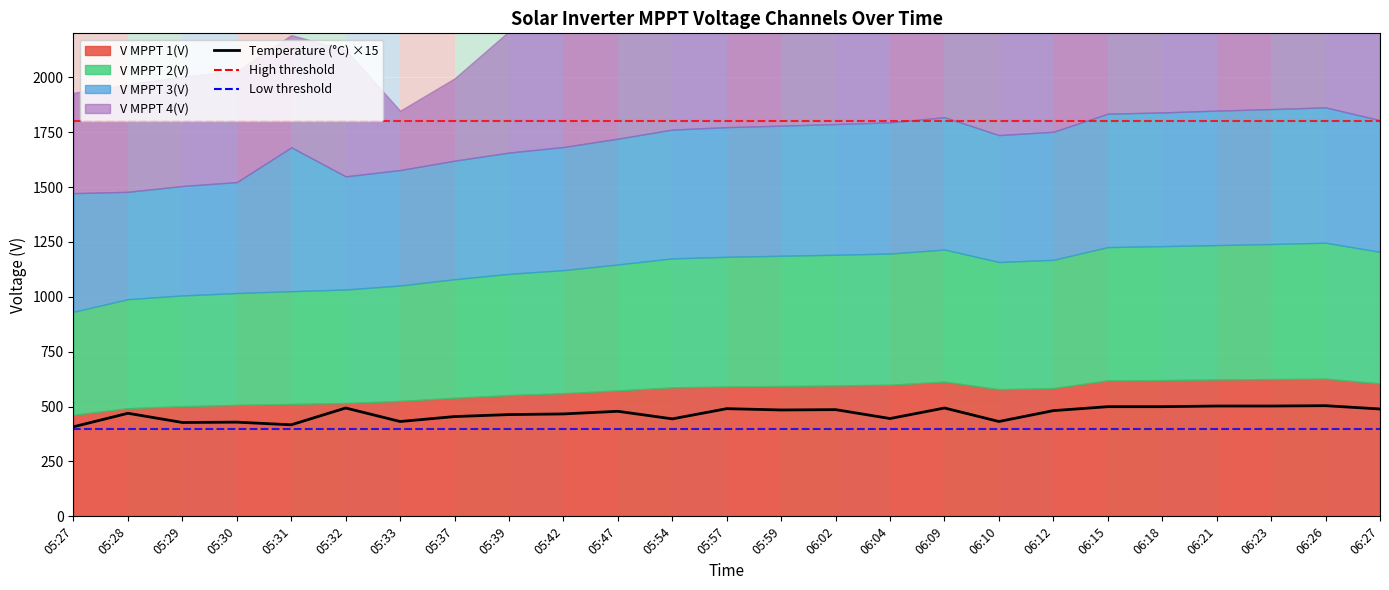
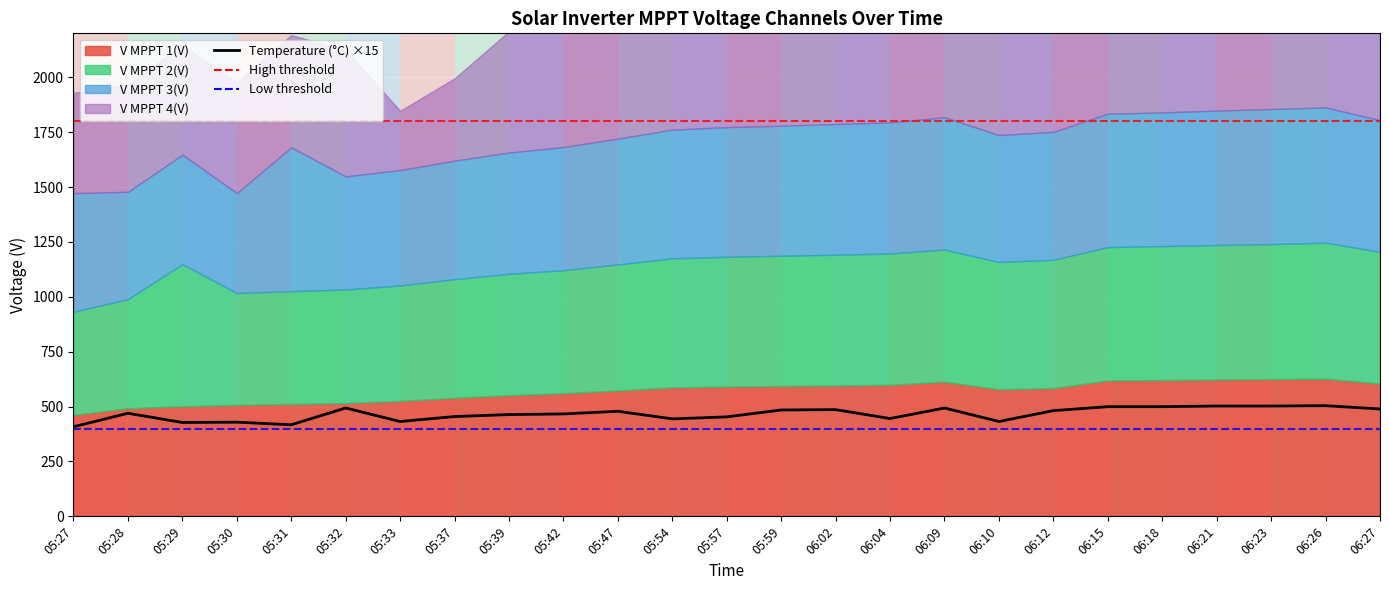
  {
    "Temperature (°C) ×15": {
      "05:27": 410,
      "05:28": 470,
      "05:29": 430,
      "05:30": 430,
      "05:31": 420,
      "05:32": 490,
      "05:33": 430,
      "05:37": 450,
      "05:39": 460,
      "05:42": 470,
      "05:47": 480,
      "05:54": 440,
-     "05:57": 490,
+     "05:57": 450,
      "05:59": 480,
      "06:02": 490,
      "06:04": 450,
      "06:09": 490,
      "06:10": 430,
      "06:12": 480,
      "06:15": 500,
      "06:18": 500,
      "06:21": 500,
      "06:23": 500,
      "06:26": 500,
      "06:27": 490
    },
    "V MPPT 1(V)": {
      "05:27": 460,
      "05:28": 490,
      "05:29": 500,
      "05:30": 510,
      "05:31": 510,
      "05:32": 520,
      "05:33": 530,
      "05:37": 540,
      "05:39": 550,
      "05:42": 560,
      "05:47": 570,
      "05:54": 590,
      "05:57": 590,
      "05:59": 590,
      "06:02": 600,
      "06:04": 600,
      "06:09": 610,
      "06:10": 580,
      "06:12": 580,
      "06:15": 620,
      "06:18": 620,
      "06:21": 620,
      "06:23": 630,
      "06:26": 630,
      "06:27": 610
    },
    "V MPPT 2(V)": {
      "05:27": 470,
      "05:28": 500,
-     "05:29": 500,
+     "05:29": 650,
      "05:30": 510,
      "05:31": 510,
      "05:32": 520,
      "05:33": 530,
      "05:37": 540,
      "05:39": 550,
      "05:42": 560,
      "05:47": 570,
      "05:54": 590,
      "05:57": 590,
      "05:59": 590,
      "06:02": 600,
      "06:04": 600,
      "06:09": 600,
      "06:10": 580,
      "06:12": 580,
      "06:15": 610,
      "06:18": 610,
      "06:21": 610,
      "06:23": 620,
      "06:26": 620,
      "06:27": 600
    },
    "V MPPT 3(V)": {
      "05:27": 540,
      "05:28": 490,
      "05:29": 500,
-     "05:30": 510,
+     "05:30": 460,
      "05:31": 660,
      "05:32": 520,
      "05:33": 530,
      "05:37": 540,
      "05:39": 550,
      "05:42": 560,
      "05:47": 570,
      "05:54": 590,
      "05:57": 590,
      "05:59": 590,
      "06:02": 600,
      "06:04": 600,
      "06:09": 600,
      "06:10": 580,
      "06:12": 580,
      "06:15": 610,
      "06:18": 610,
      "06:21": 610,
      "06:23": 610,
      "06:26": 620,
      "06:27": 600
    },
    "V MPPT 4(V)": {
      "05:27": 460,
      "05:31": 510,
      "05:33": 270,
      "05:37": 370,
      "05:39": 550
    }
  }
